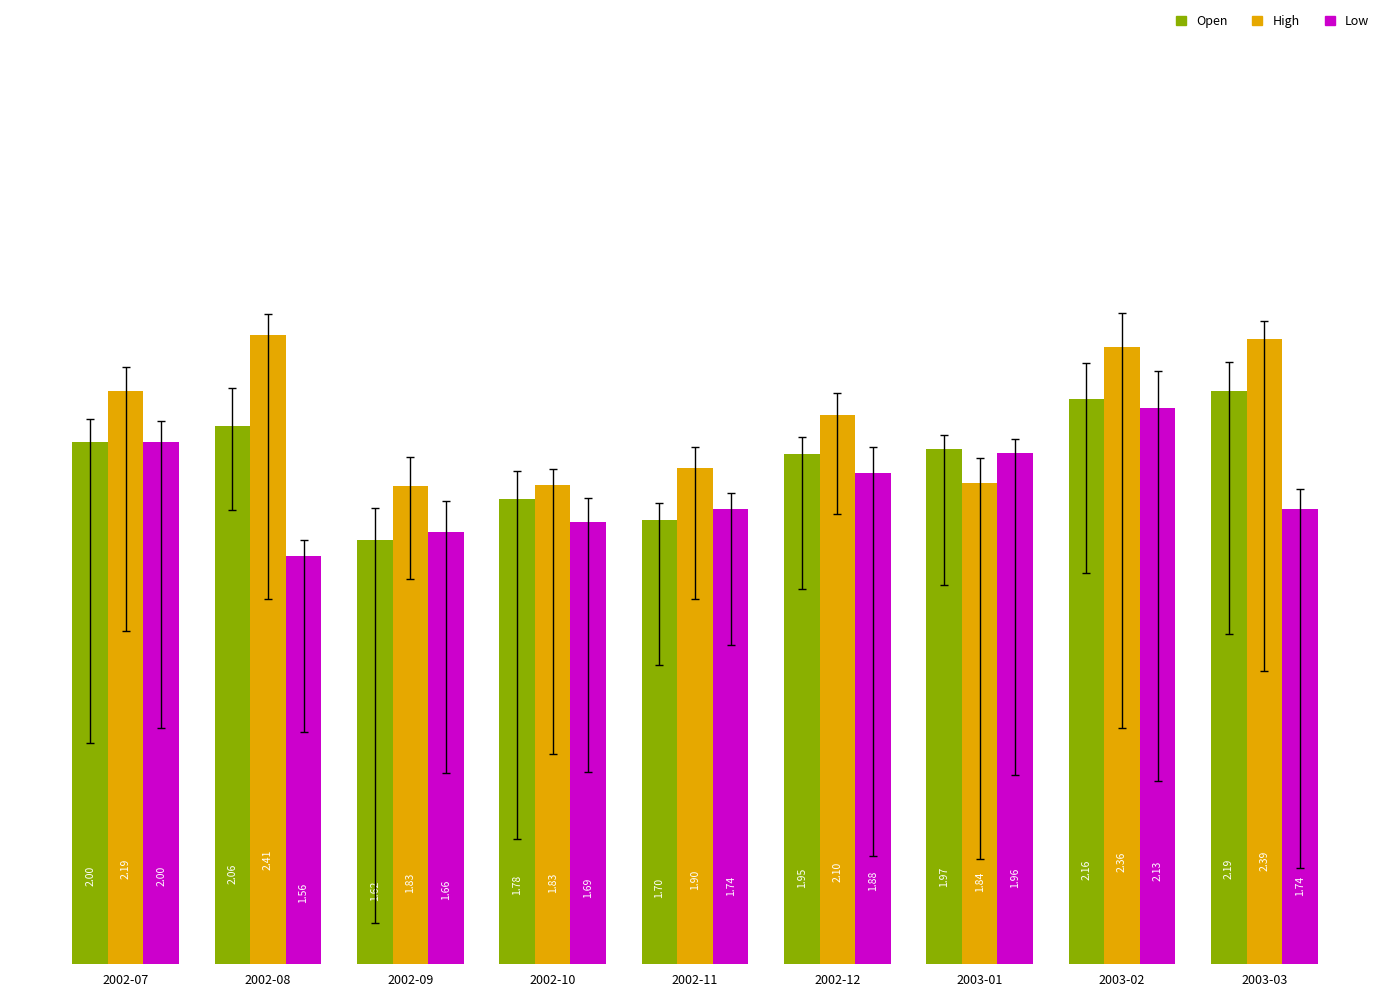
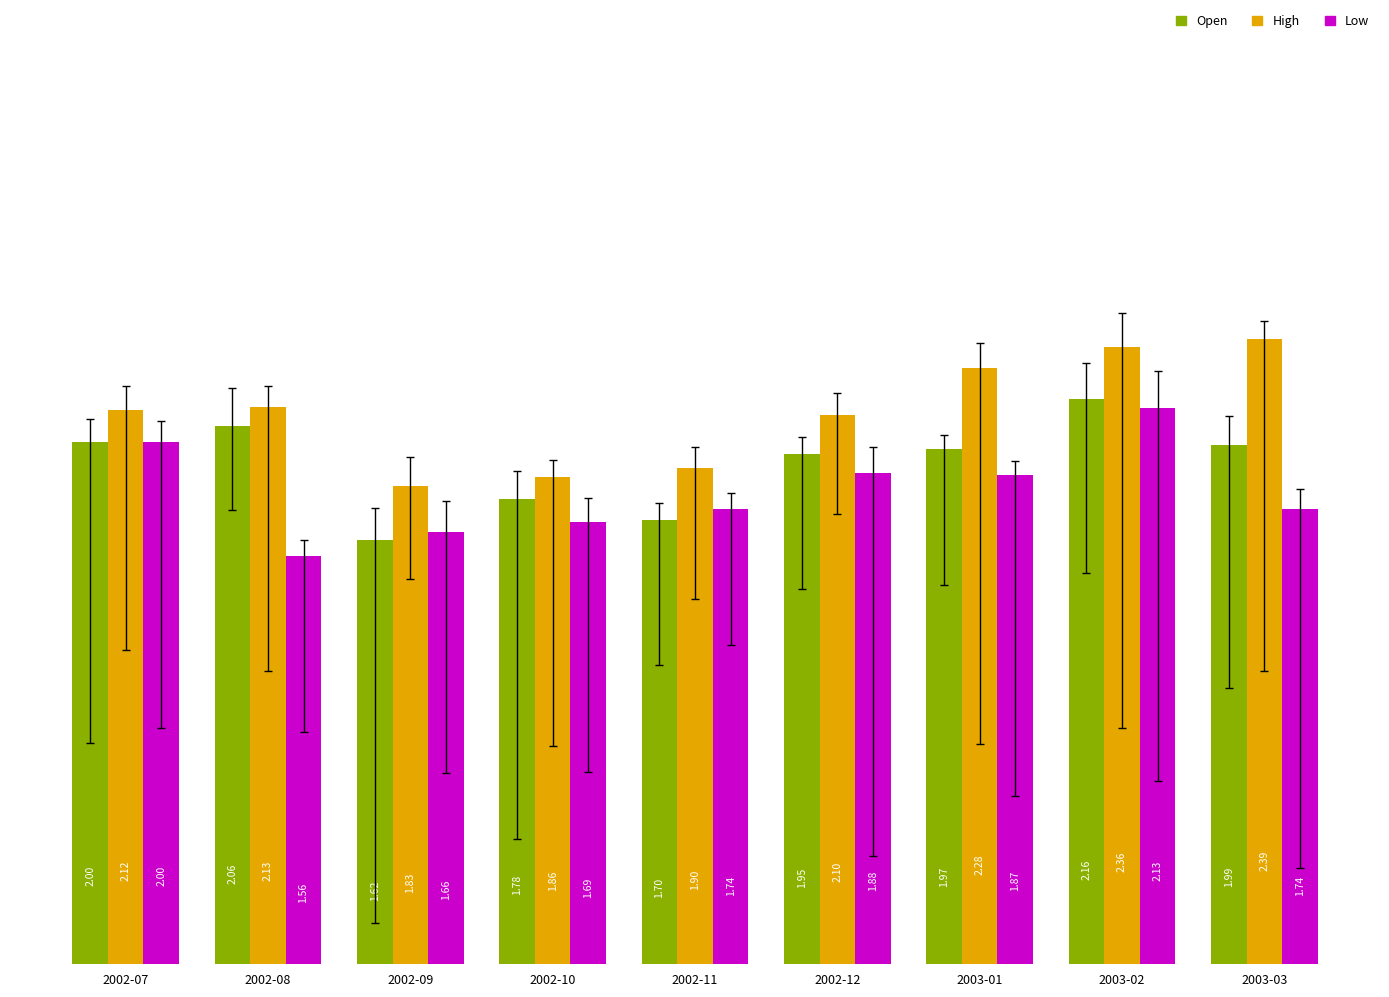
  {
    "Open": {
      "2002-07": 2.00,
      "2002-08": 2.06,
      "2002-09": 1.62,
      "2002-10": 1.78,
      "2002-11": 1.70,
      "2002-12": 1.95,
      "2003-01": 1.97,
      "2003-02": 2.16,
-     "2003-03": 2.19
+     "2003-03": 1.99
    },
    "High": {
-     "2002-07": 2.19,
-     "2002-08": 2.41,
+     "2002-07": 2.12,
+     "2002-08": 2.13,
      "2002-09": 1.83,
-     "2002-10": 1.83,
+     "2002-10": 1.86,
      "2002-11": 1.90,
      "2002-12": 2.10,
-     "2003-01": 1.84,
+     "2003-01": 2.28,
      "2003-02": 2.36,
      "2003-03": 2.39
    },
    "Low": {
      "2002-07": 2.00,
      "2002-08": 1.56,
      "2002-09": 1.66,
      "2002-10": 1.69,
      "2002-11": 1.74,
      "2002-12": 1.88,
-     "2003-01": 1.96,
+     "2003-01": 1.87,
      "2003-02": 2.13,
      "2003-03": 1.74
    }
  }
